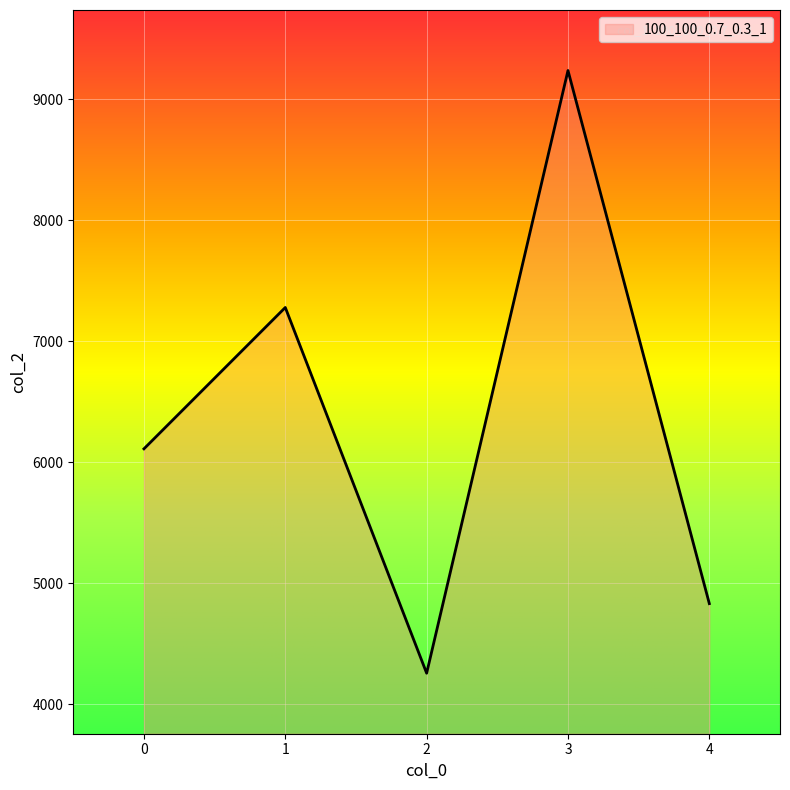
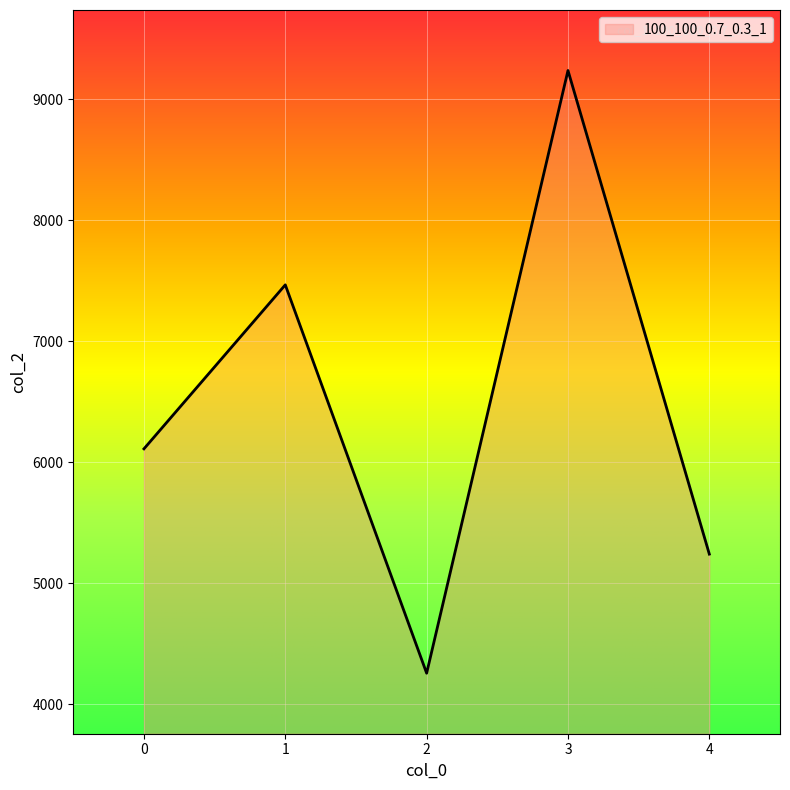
  {
    "0": 6110,
-   "1": 7280,
+   "1": 7470,
    "2": 4260,
    "3": 9240,
-   "4": 4830
+   "4": 5240
  }
